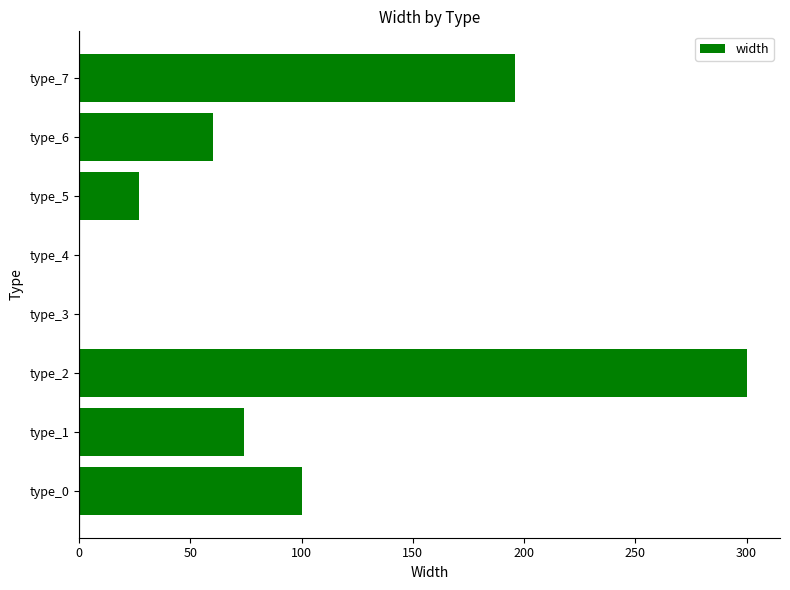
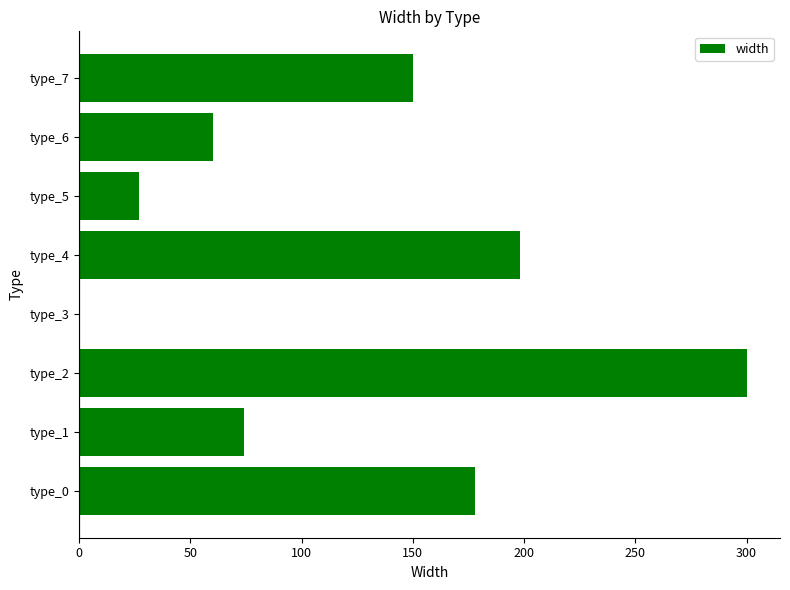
  {
-   "type_7": 196,
+   "type_7": 150,
    "type_6": 60,
    "type_5": 27,
-   "type_4": 0,
+   "type_4": 198,
    "type_3": 0,
    "type_2": 300,
    "type_1": 74,
-   "type_0": 100
+   "type_0": 178
  }
